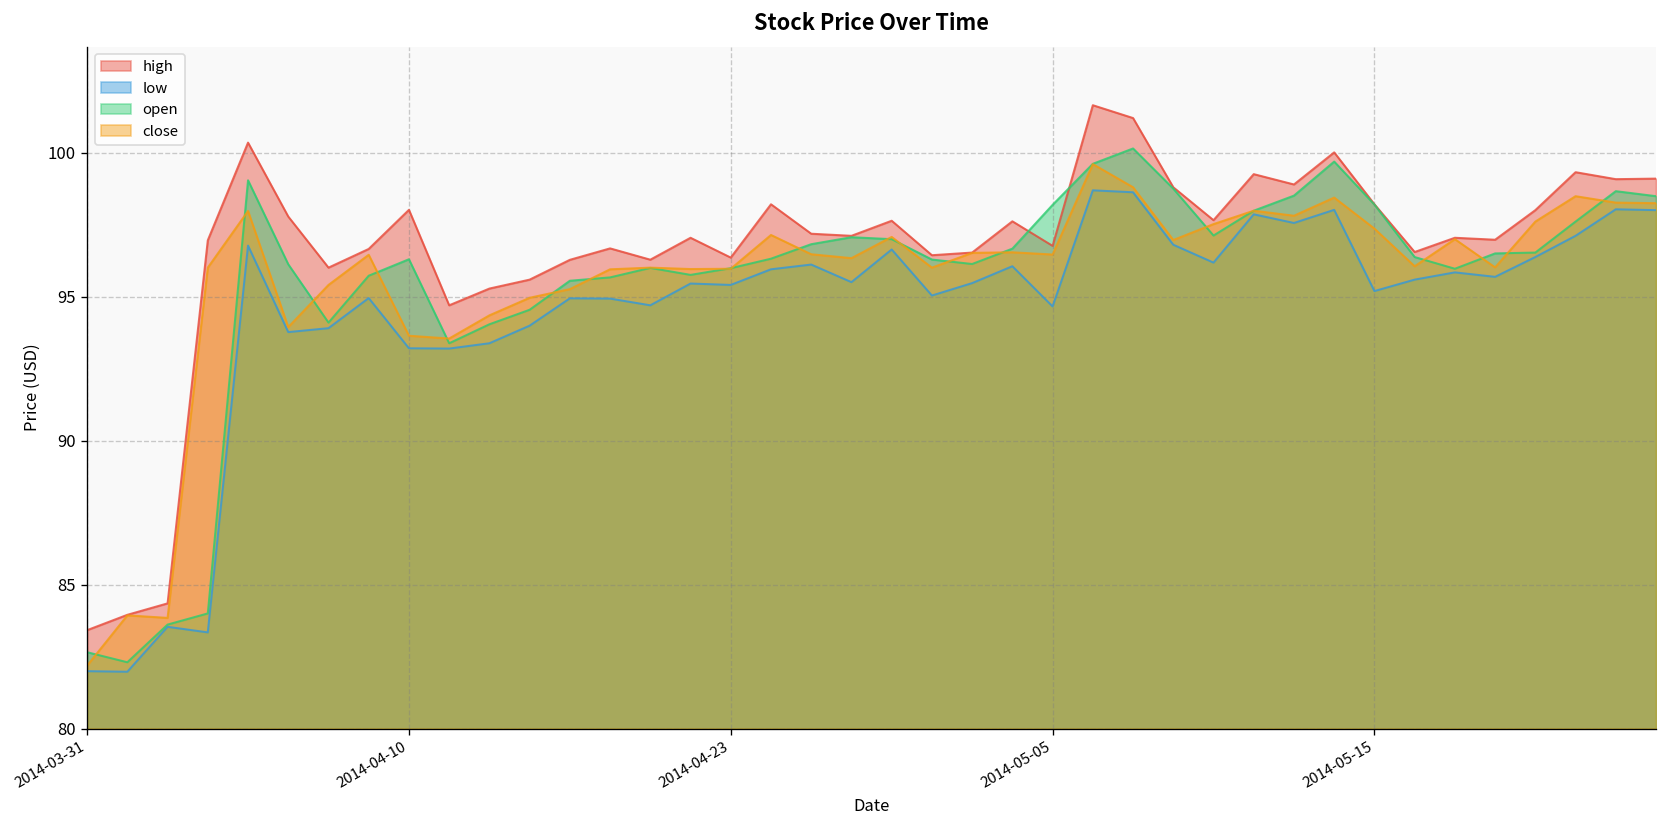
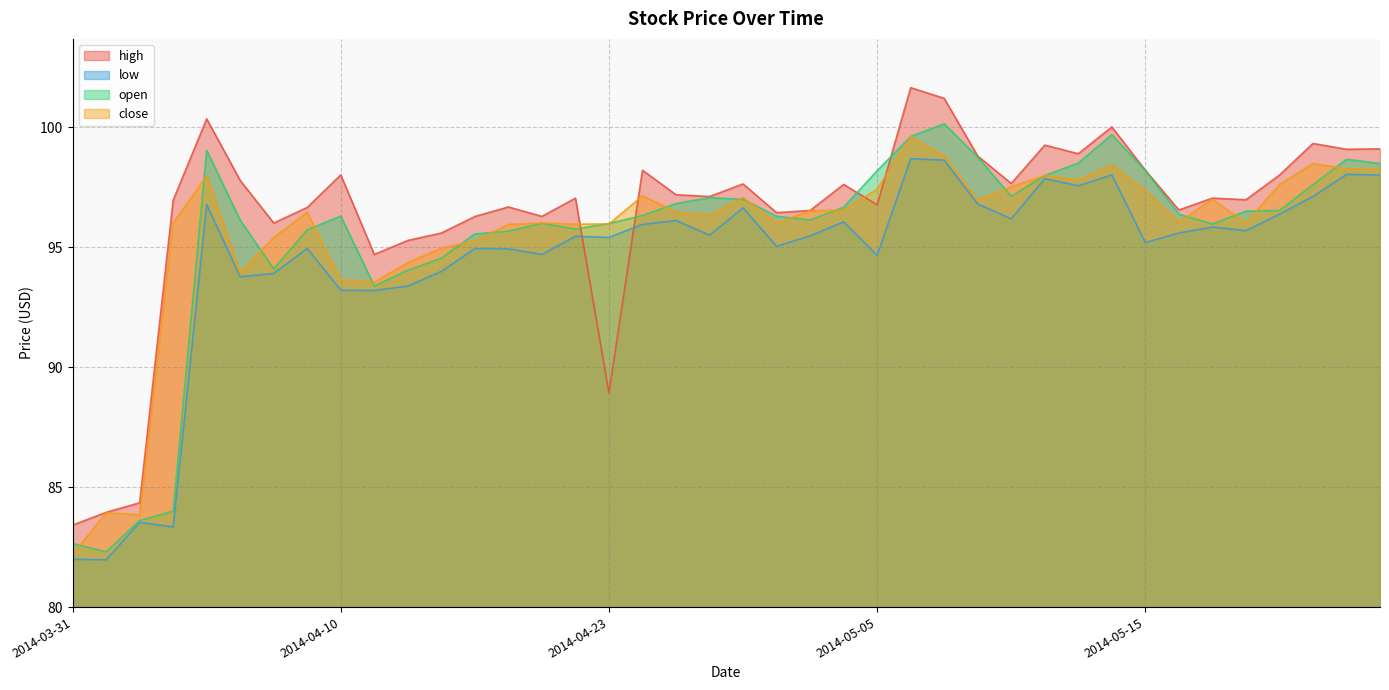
  {
    "high": {
      "2014-03-31": 83.4,
      "2014-04-10": 98.0,
-     "2014-04-23": 96.4,
+     "2014-04-23": 88.9,
      "2014-05-05": 96.8
    },
    "low": {
      "2014-03-31": 82.0,
      "2014-04-10": 93.2,
      "2014-04-23": 95.4,
      "2014-05-05": 94.7,
      "2014-05-15": 95.2
    },
    "open": {
      "2014-03-31": 82.7,
      "2014-04-10": 96.3,
      "2014-05-05": 98.2
    },
    "close": {
      "2014-03-31": 82.2,
      "2014-04-10": 93.6,
-     "2014-05-05": 96.5,
+     "2014-05-05": 97.4,
      "2014-05-15": 97.4
    }
  }
